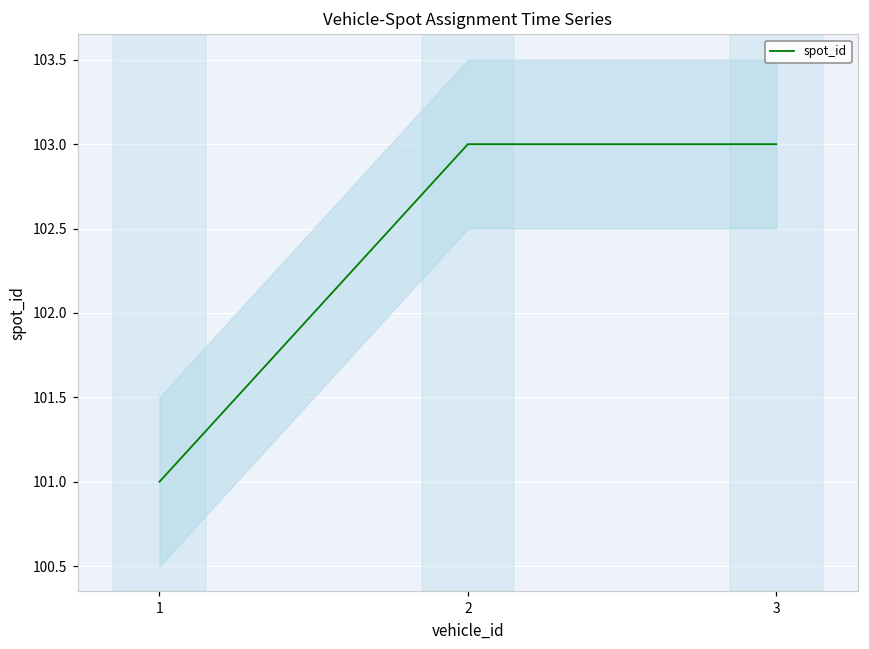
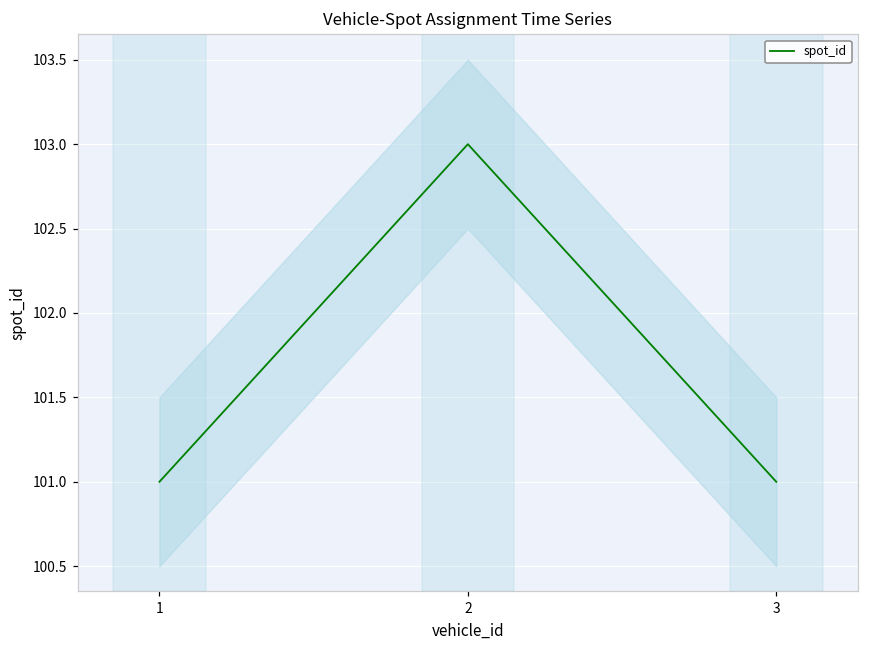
  {
    "spot_id": {
      "1": 101,
      "2": 103,
-     "3": 103
+     "3": 101
    }
  }
